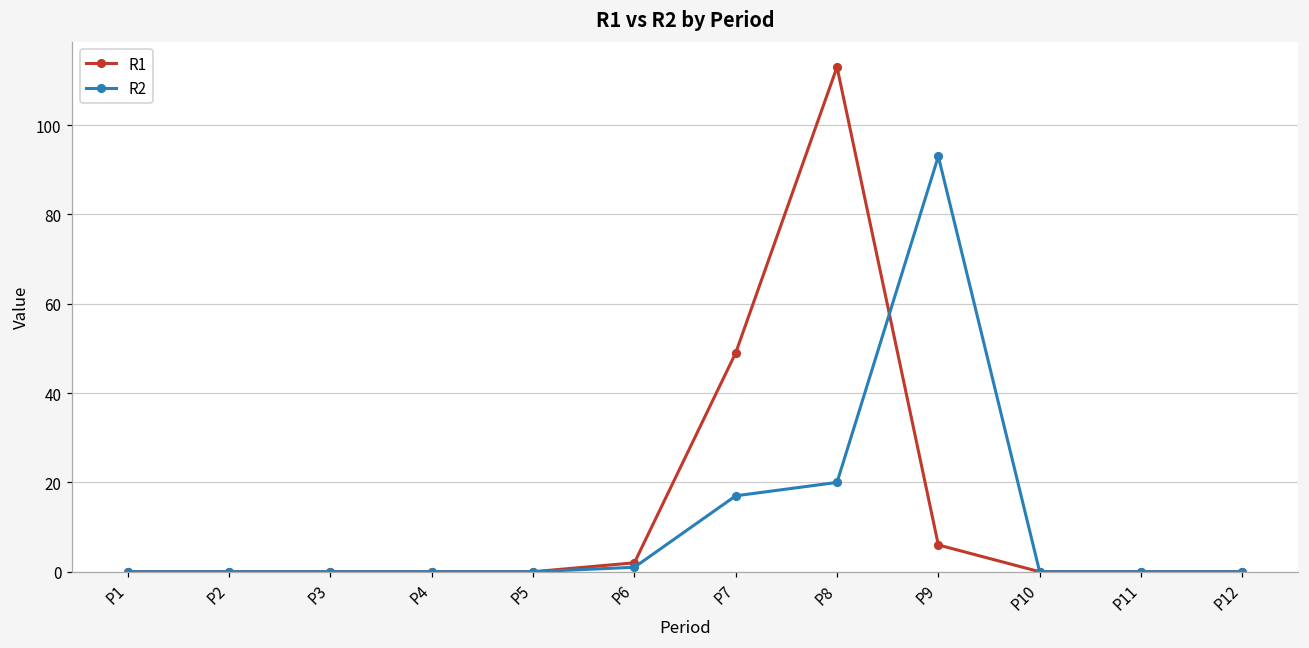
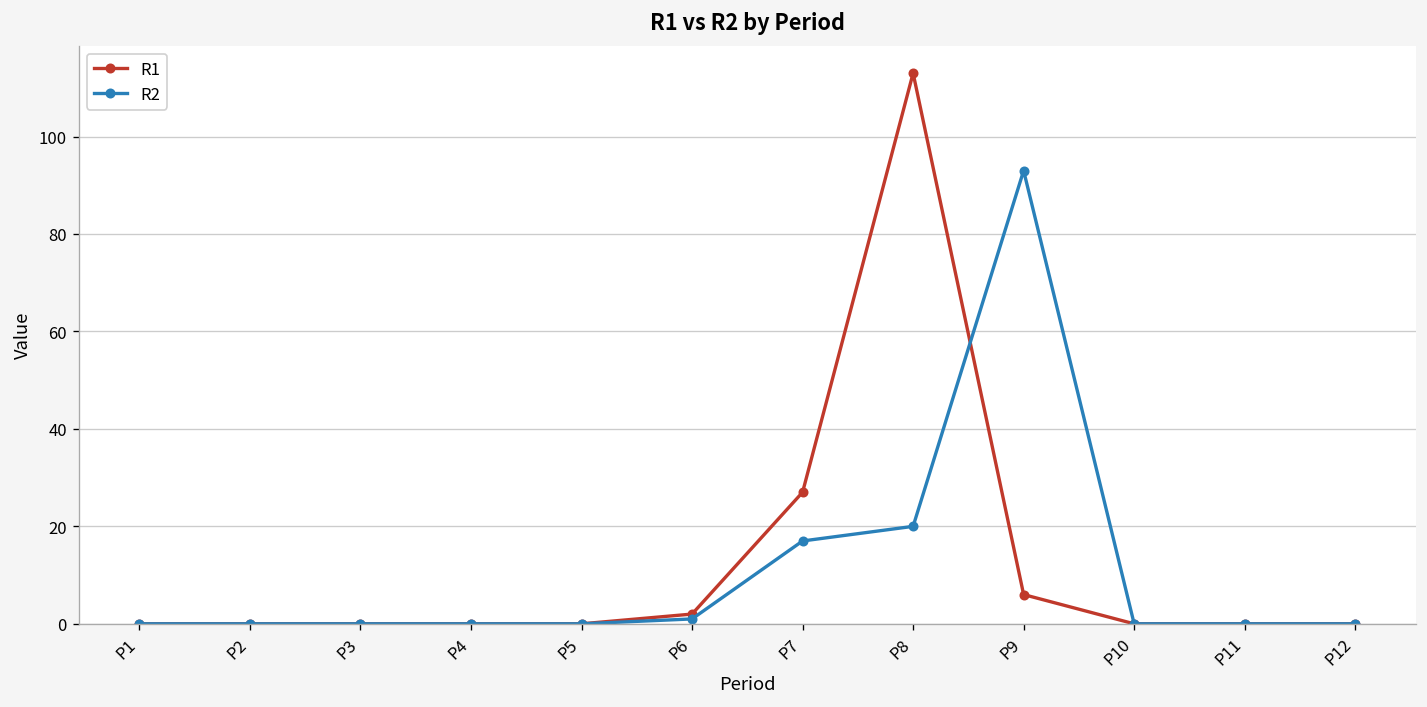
  {
    "R1": {
      "P6": 2,
-     "P7": 49,
+     "P7": 27,
      "P8": 113,
      "P9": 6
    },
    "R2": {
      "P6": 1,
      "P7": 17,
      "P8": 20,
      "P9": 93
    }
  }
